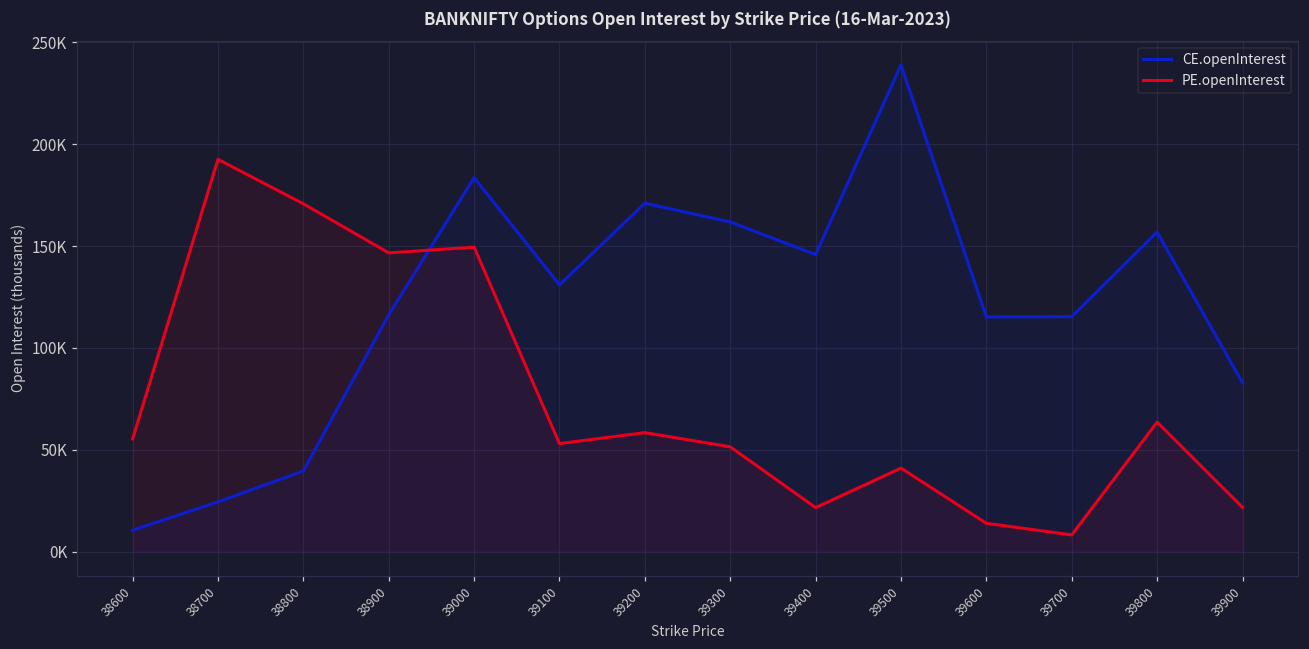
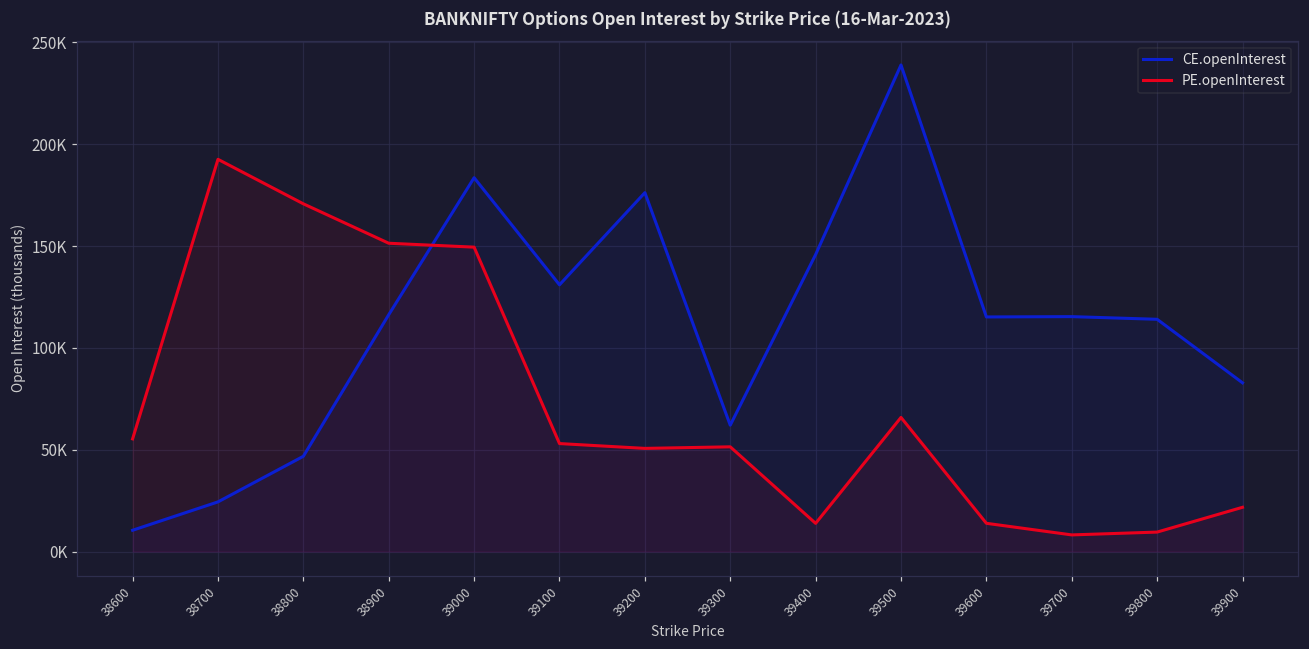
  {
    "CE.openInterest": {
      "38600": 10000,
      "38700": 24000,
-     "38800": 40000,
+     "38800": 47000,
      "38900": 116000,
      "39000": 184000,
      "39100": 131000,
-     "39200": 171000,
-     "39300": 162000,
+     "39200": 176000,
+     "39300": 62000,
      "39400": 146000,
      "39500": 239000,
      "39600": 115000,
      "39700": 115000,
-     "39800": 157000,
+     "39800": 114000,
      "39900": 83000
    },
    "PE.openInterest": {
      "38600": 55000,
      "38700": 193000,
      "38800": 171000,
-     "38900": 147000,
+     "38900": 151000,
      "39000": 149000,
      "39100": 53000,
-     "39200": 58000,
+     "39200": 51000,
      "39300": 51000,
-     "39400": 22000,
-     "39500": 41000,
+     "39400": 14000,
+     "39500": 66000,
      "39600": 14000,
      "39700": 8000,
-     "39800": 64000,
+     "39800": 10000,
      "39900": 22000
    }
  }
